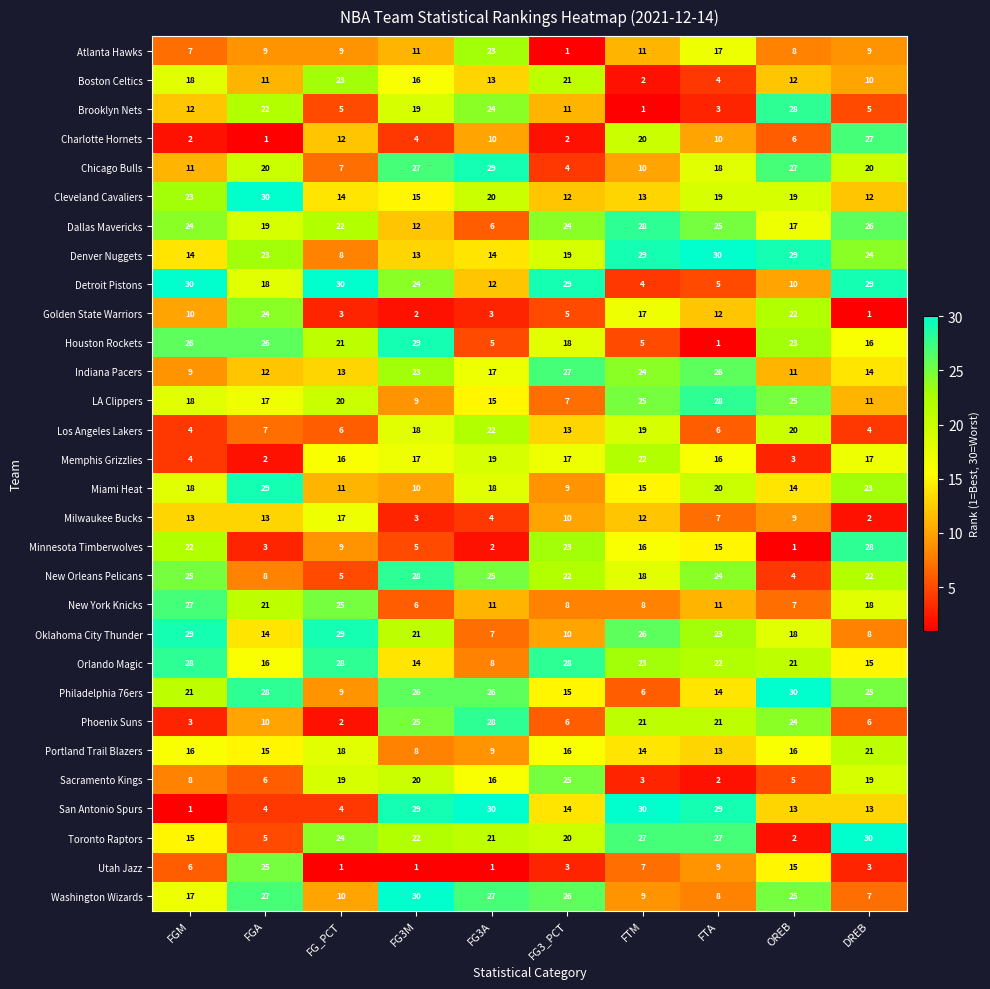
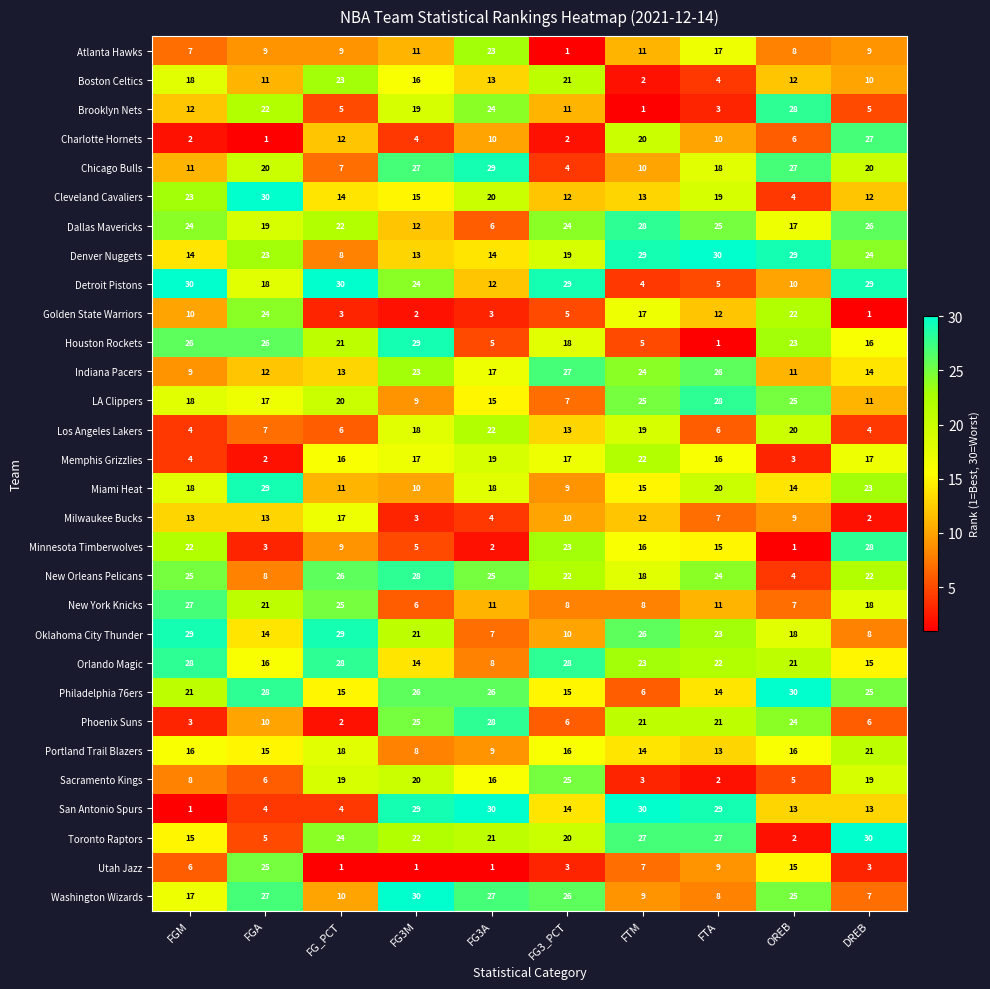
  {
    "Cleveland Cavaliers": {
      "FGM": 23,
      "FGA": 30,
      "FG_PCT": 14,
      "FG3M": 15,
      "FG3A": 20,
      "FG3_PCT": 12,
      "FTM": 13,
      "FTA": 19,
-     "OREB": 19,
+     "OREB": 4,
      "DREB": 12
    },
    "New Orleans Pelicans": {
      "FGM": 25,
      "FGA": 8,
-     "FG_PCT": 5,
+     "FG_PCT": 26,
      "FG3M": 28,
      "FG3A": 25,
      "FG3_PCT": 22,
      "FTM": 18,
      "FTA": 24,
      "OREB": 4,
      "DREB": 22
    },
    "Philadelphia 76ers": {
      "FGM": 21,
      "FGA": 28,
-     "FG_PCT": 9,
+     "FG_PCT": 15,
      "FG3M": 26,
      "FG3A": 26,
      "FG3_PCT": 15,
      "FTM": 6,
      "FTA": 14,
      "OREB": 30,
      "DREB": 25
    }
  }
